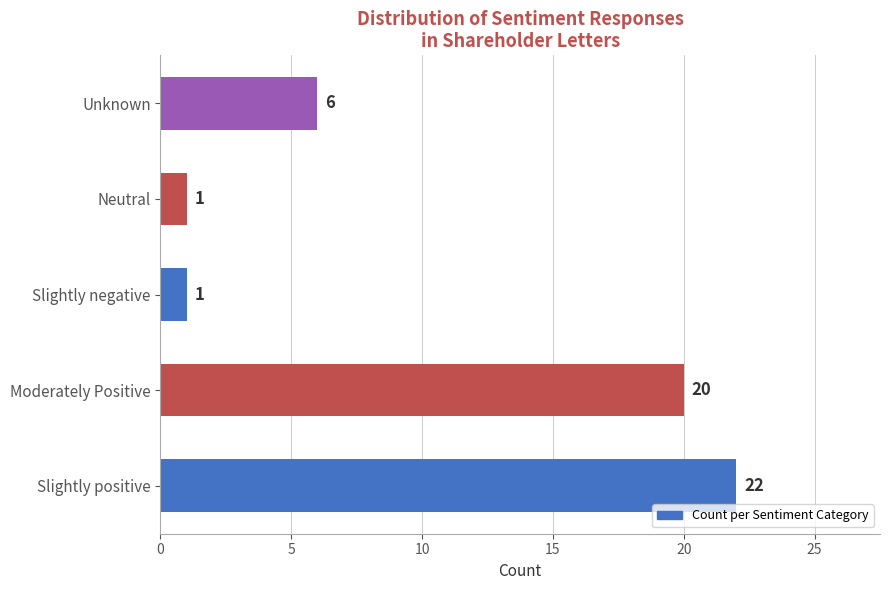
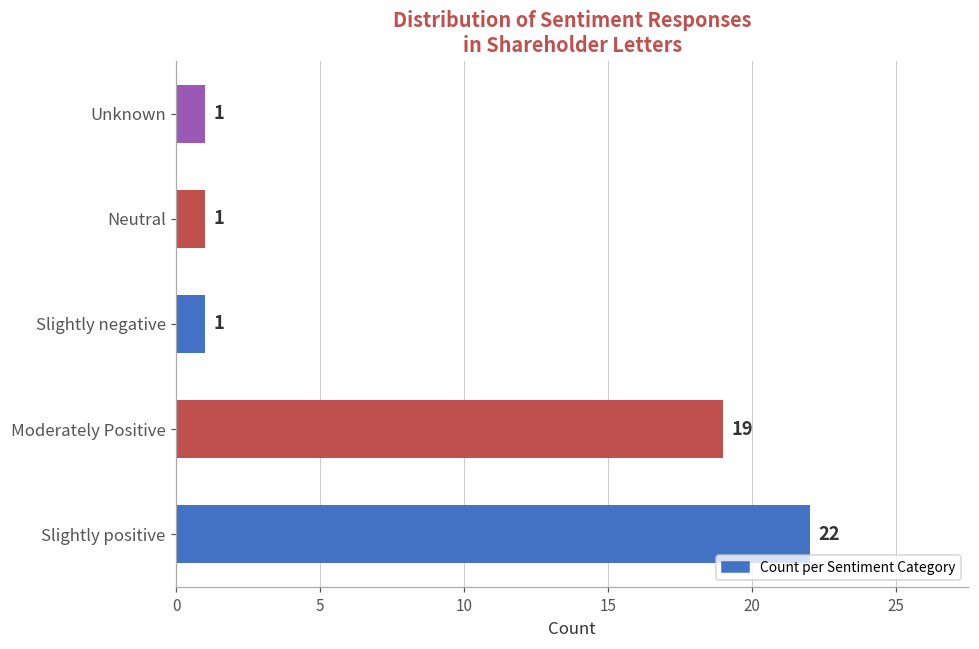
  {
-   "Unknown": 6,
+   "Unknown": 1,
    "Neutral": 1,
    "Slightly negative": 1,
-   "Moderately Positive": 20,
+   "Moderately Positive": 19,
    "Slightly positive": 22
  }
